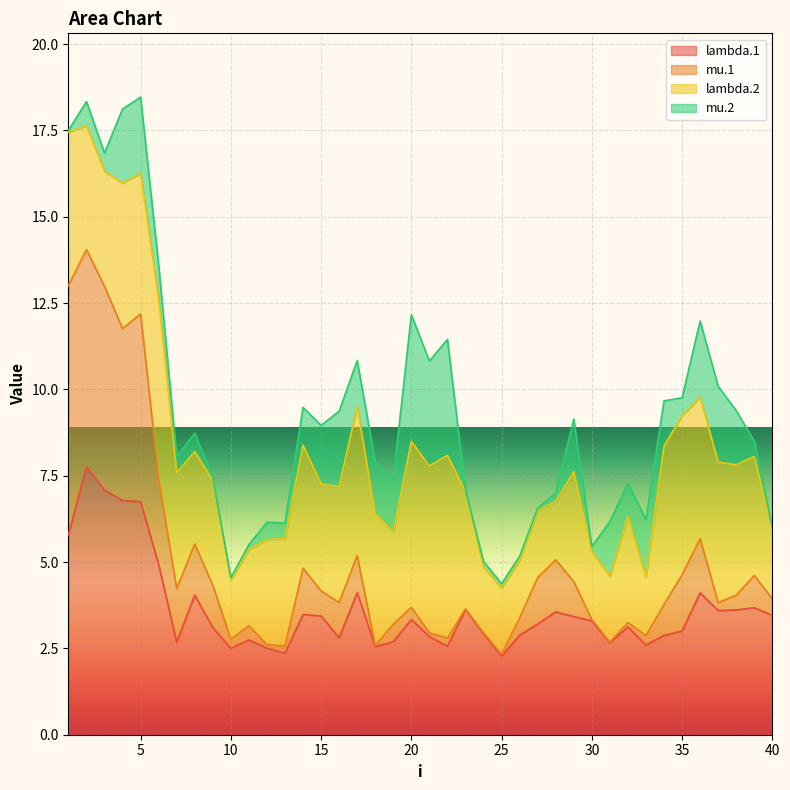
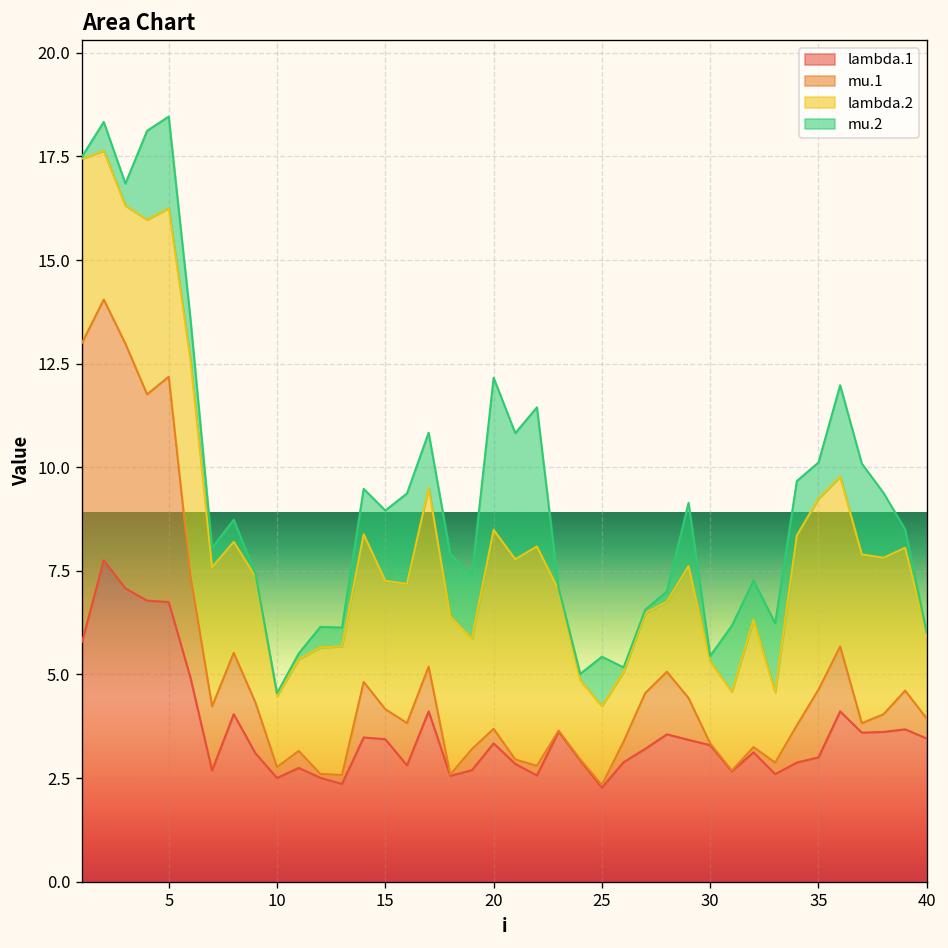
  {
    "lambda.2": {
      "5": 4.1,
      "15": 3.1,
      "20": 4.8,
      "25": 1.9,
      "30": 2.0,
      "35": 4.6
    },
    "mu.2": {
      "5": 2.2,
      "15": 1.7,
      "20": 3.7,
-     "25": 0.1,
+     "25": 1.2,
      "30": 0.1,
-     "35": 0.5
+     "35": 0.9
    }
  }
